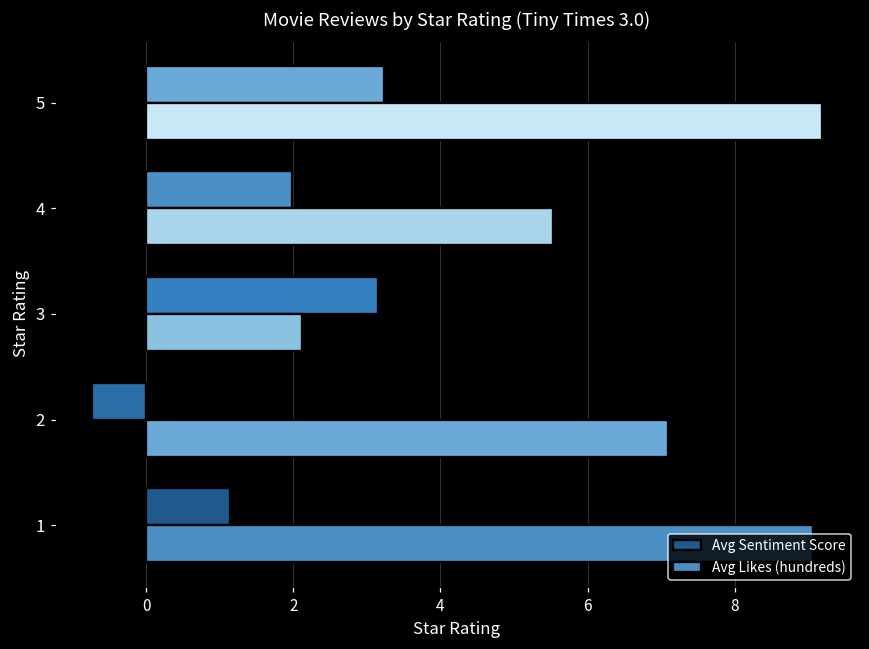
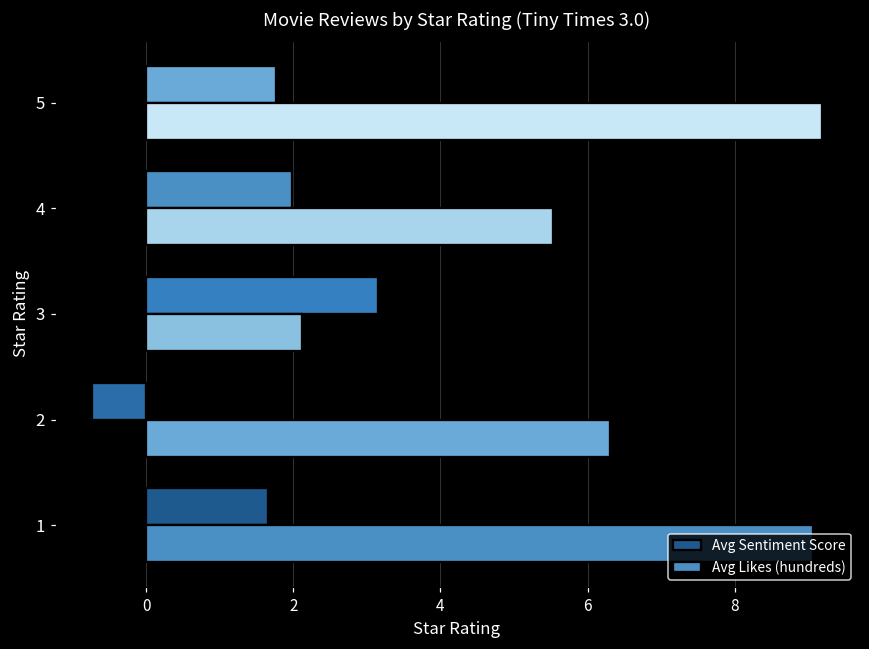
  {
    "Avg Sentiment Score": {
-     "5": 3.2,
+     "5": 1.8,
      "4": 2.0,
      "3": 3.2,
      "2": -0.7,
-     "1": 1.1
+     "1": 1.7
    },
    "Avg Likes (hundreds)": {
      "5": 9.2,
      "4": 5.5,
      "3": 2.1,
-     "2": 7.1
+     "2": 6.3
    }
  }
